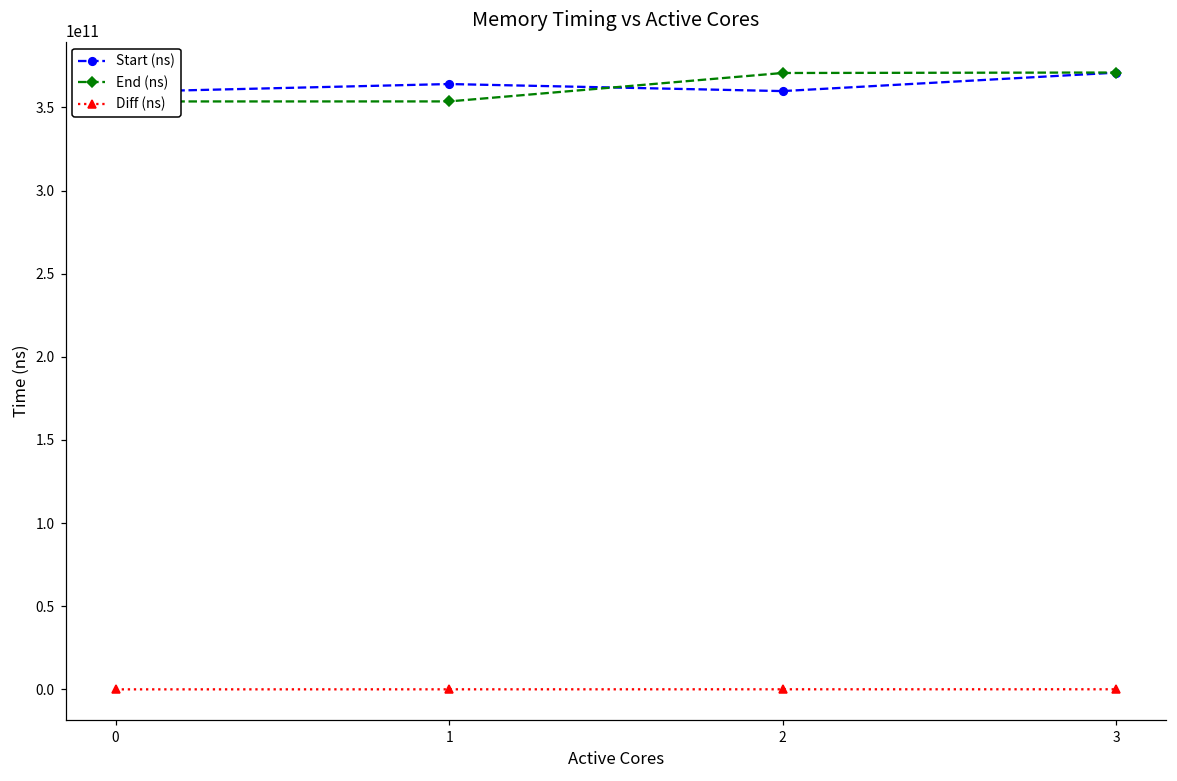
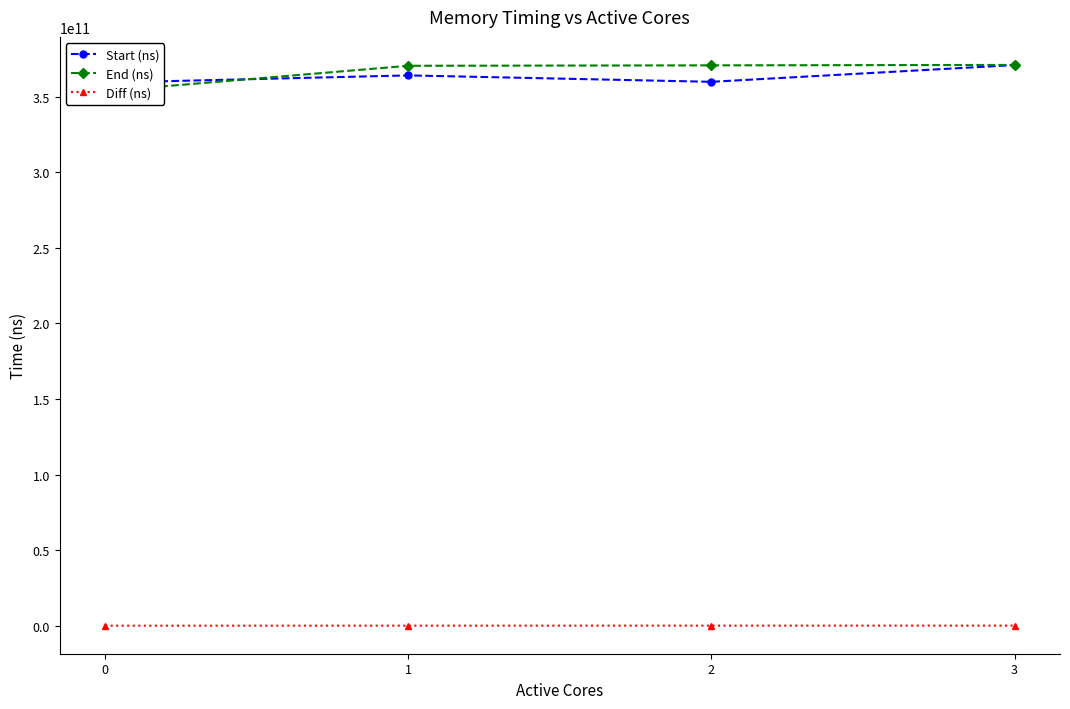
  {
    "Start (ns)": {
      "1": 364000000000,
      "2": 360000000000
    },
    "End (ns)": {
-     "1": 354000000000,
+     "1": 370000000000,
      "2": 371000000000
    },
    "Diff (ns)": {
      "0": 0,
      "1": 0,
      "2": 0,
      "3": 0
    }
  }
